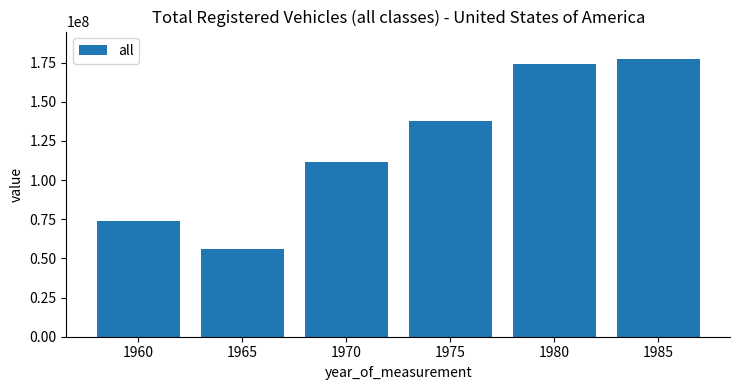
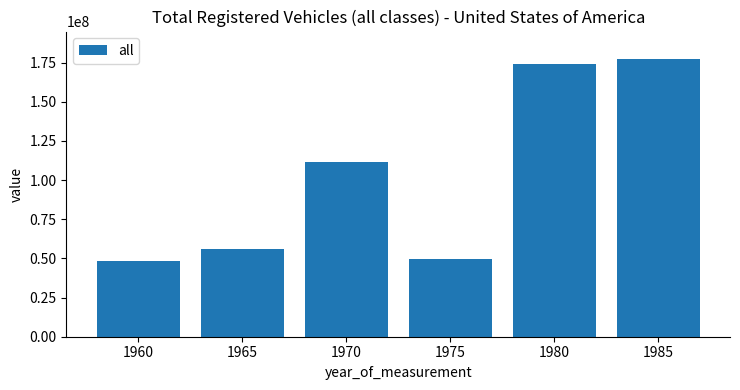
  {
-   "1960": 74000000,
+   "1960": 48000000,
    "1965": 56000000,
    "1970": 111000000,
-   "1975": 138000000,
+   "1975": 50000000,
    "1980": 174000000,
    "1985": 177000000
  }
